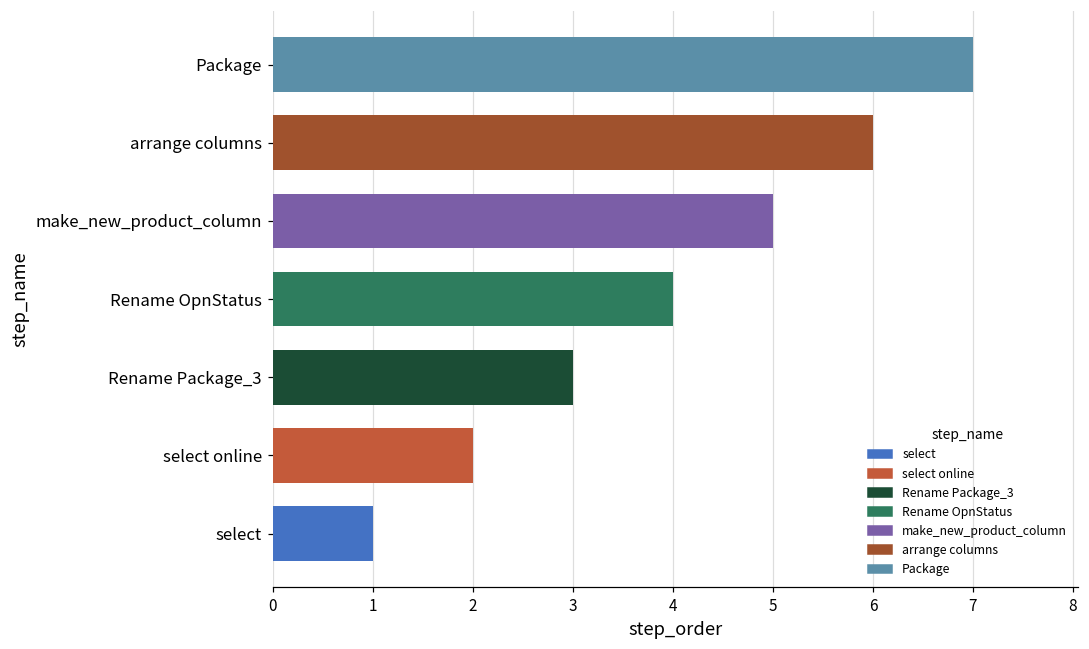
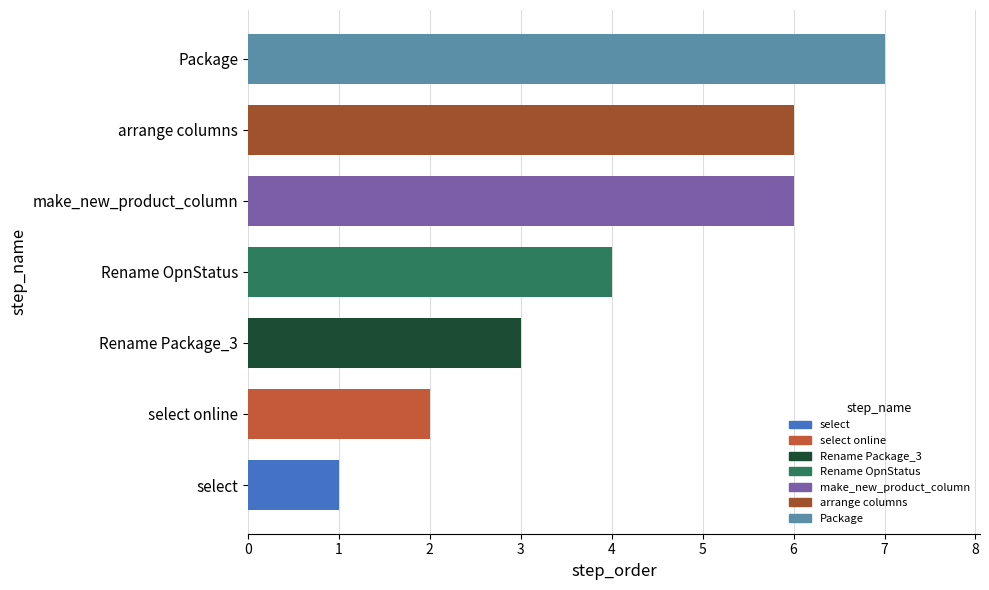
  {
    "Package": 7,
    "arrange columns": 6,
-   "make_new_product_column": 5,
+   "make_new_product_column": 6,
    "Rename OpnStatus": 4,
    "Rename Package_3": 3,
    "select online": 2,
    "select": 1
  }
